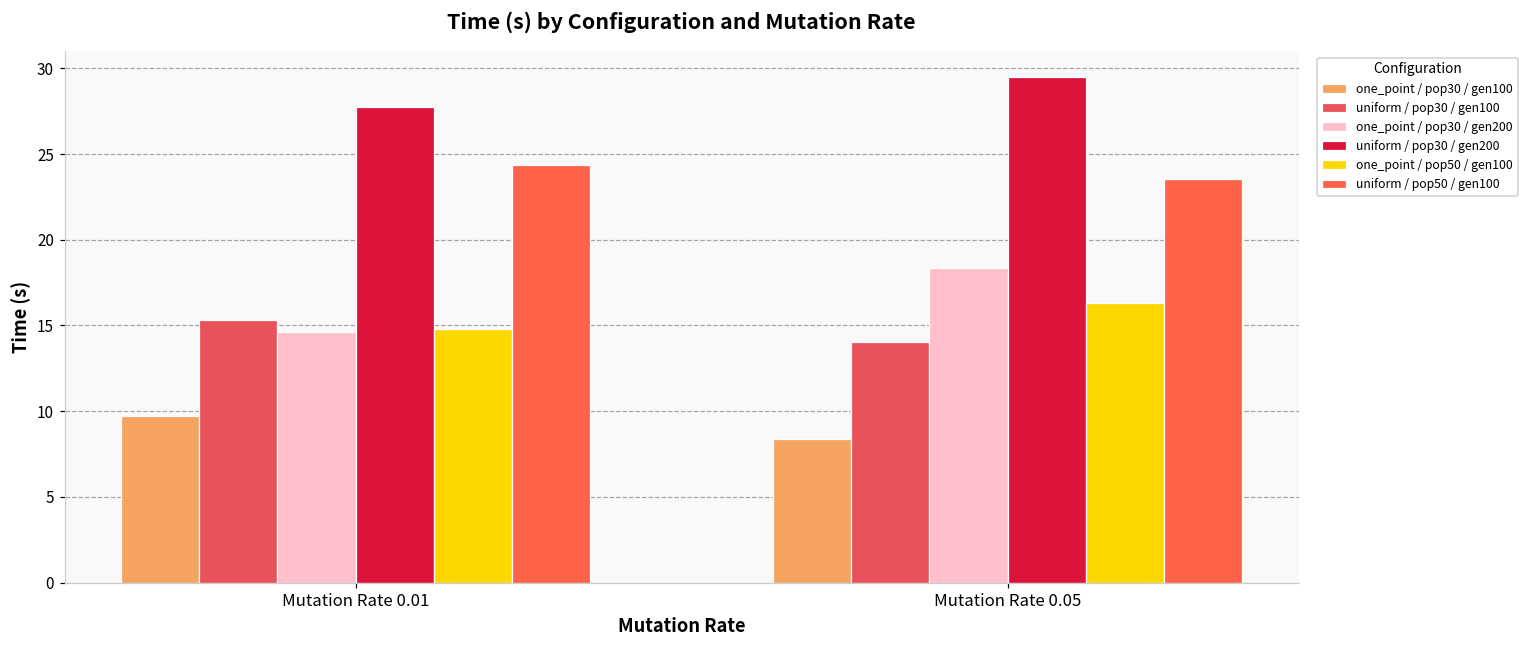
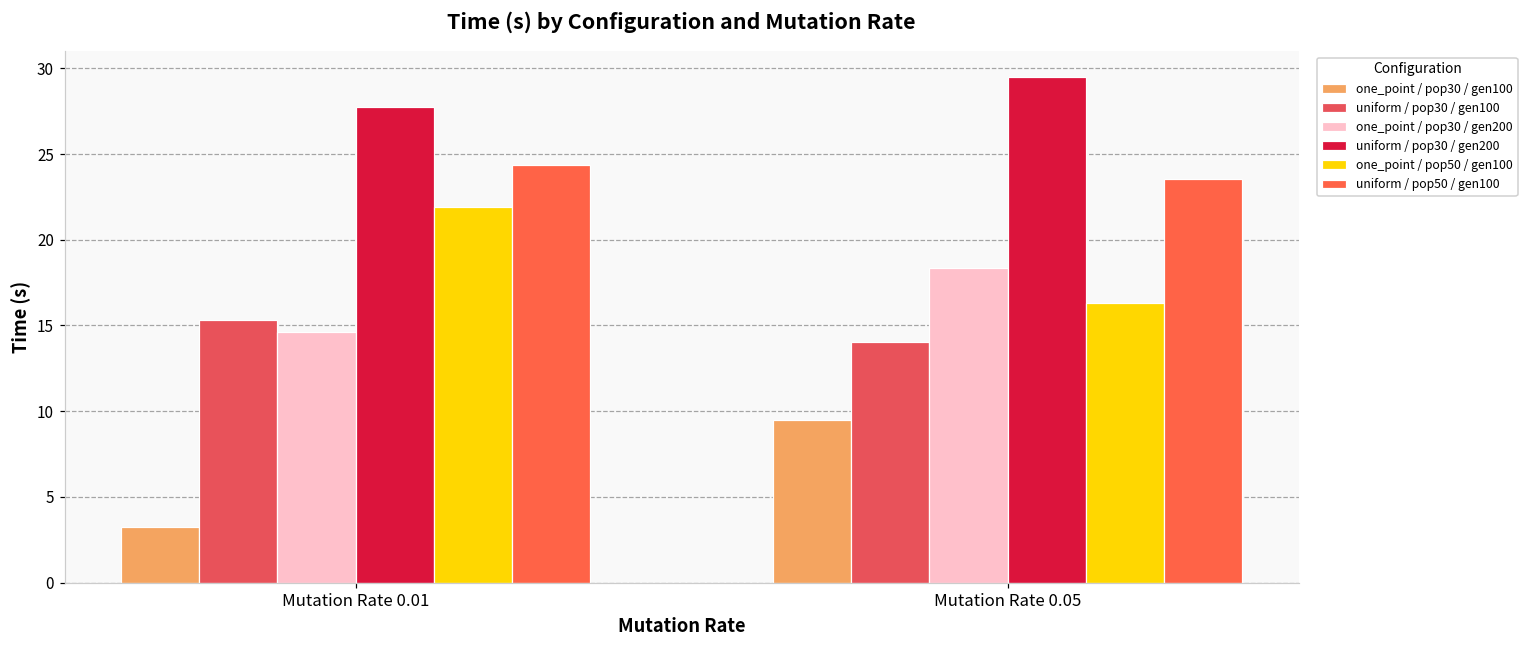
  {
    "one_point / pop30 / gen100": {
-     "Mutation Rate 0.01": 9.7,
-     "Mutation Rate 0.05": 8.4
+     "Mutation Rate 0.01": 3.2,
+     "Mutation Rate 0.05": 9.5
    },
    "one_point / pop30 / gen200": {
      "Mutation Rate 0.01": 14.6,
      "Mutation Rate 0.05": 18.4
    },
    "uniform / pop30 / gen200": {
      "Mutation Rate 0.01": 27.8,
      "Mutation Rate 0.05": 29.5
    },
    "one_point / pop50 / gen100": {
-     "Mutation Rate 0.01": 14.8,
+     "Mutation Rate 0.01": 21.9,
      "Mutation Rate 0.05": 16.3
    }
  }
